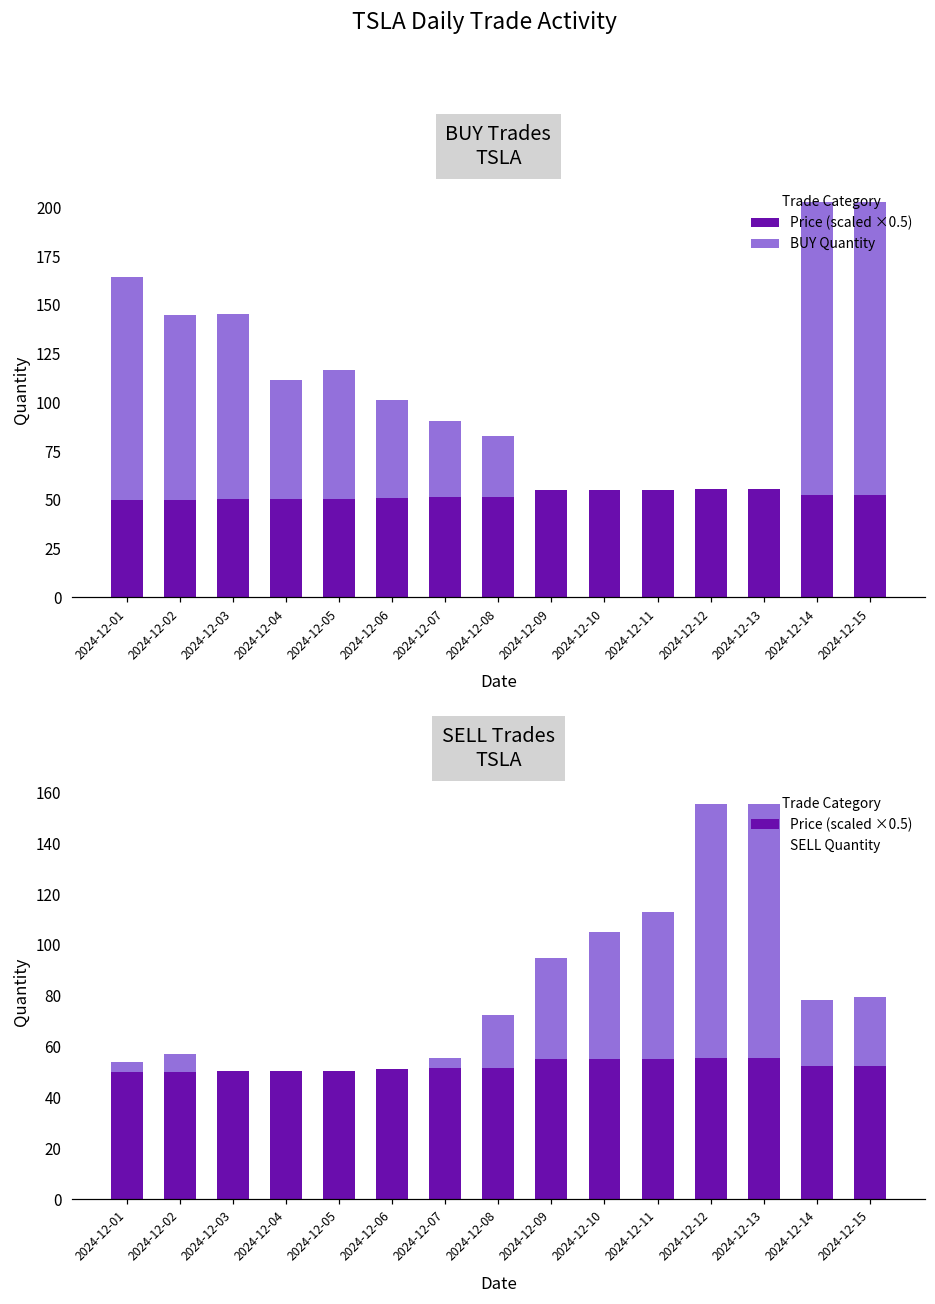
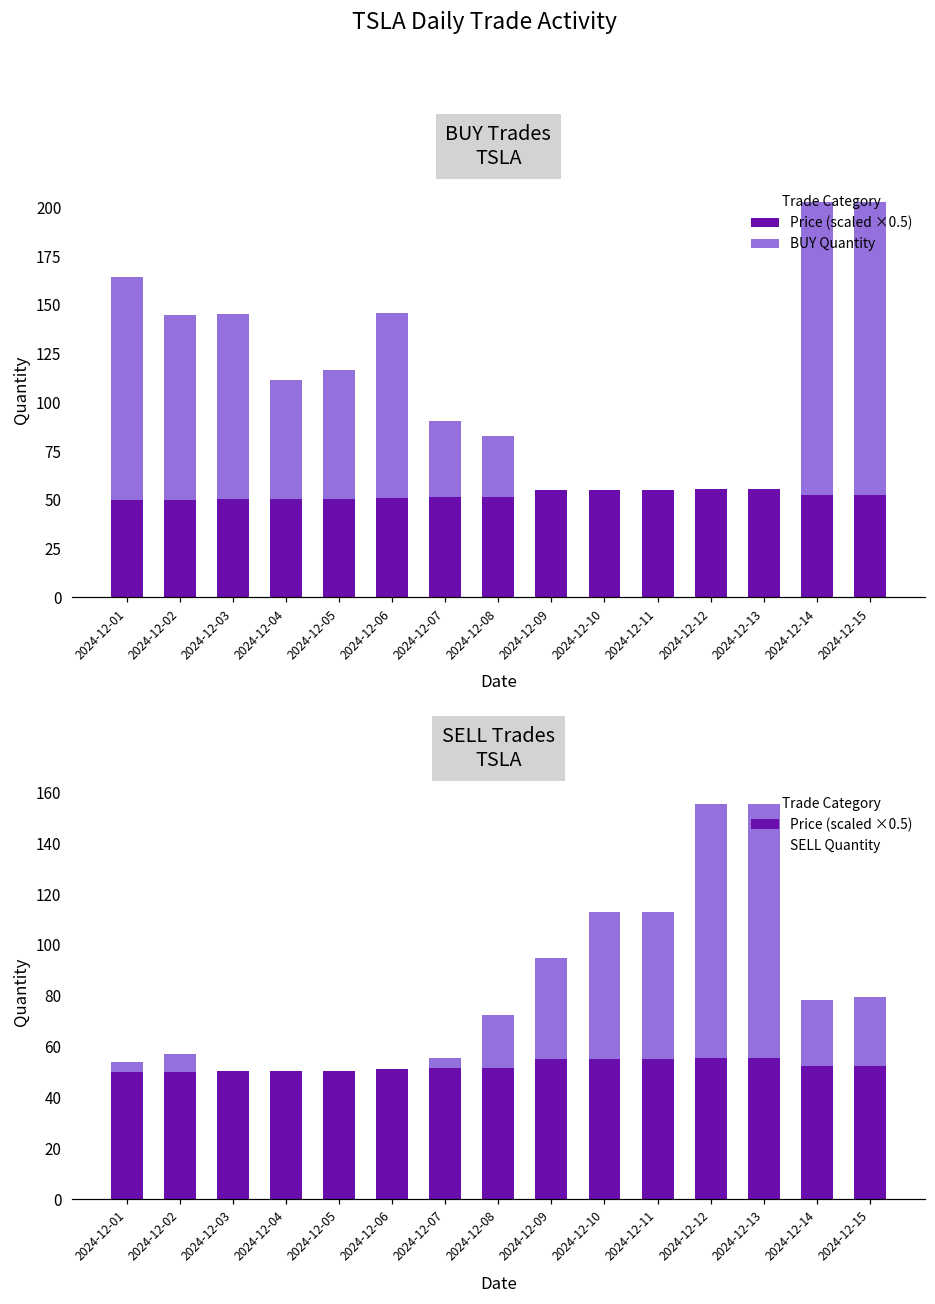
  {
    "BUY Trades TSLA": {
      "Price (scaled ×0.5)": {
        "2024-12-01": 50,
        "2024-12-02": 50,
        "2024-12-03": 51,
        "2024-12-04": 51,
        "2024-12-05": 51,
        "2024-12-06": 51,
        "2024-12-07": 52,
        "2024-12-08": 52,
        "2024-12-09": 55,
        "2024-12-10": 55,
        "2024-12-11": 55,
        "2024-12-12": 56,
        "2024-12-13": 56,
        "2024-12-14": 53,
        "2024-12-15": 53
      },
      "BUY Quantity": {
        "2024-12-01": 114,
        "2024-12-02": 95,
        "2024-12-03": 95,
        "2024-12-04": 61,
        "2024-12-05": 66,
-       "2024-12-06": 50,
+       "2024-12-06": 95,
        "2024-12-07": 39,
        "2024-12-08": 31,
        "2024-12-09": 0,
        "2024-12-10": 0,
        "2024-12-11": 0,
        "2024-12-12": 0,
        "2024-12-13": 0,
        "2024-12-14": 150,
        "2024-12-15": 150
      }
    },
    "SELL Trades TSLA": {
      "Price (scaled ×0.5)": {
        "2024-12-01": 50,
        "2024-12-02": 50,
        "2024-12-03": 51,
        "2024-12-04": 51,
        "2024-12-05": 51,
        "2024-12-06": 51,
        "2024-12-07": 52,
        "2024-12-08": 52,
        "2024-12-09": 55,
        "2024-12-10": 55,
        "2024-12-11": 55,
        "2024-12-12": 56,
        "2024-12-13": 56,
        "2024-12-14": 53,
        "2024-12-15": 53
      },
      "SELL Quantity": {
        "2024-12-01": 4,
        "2024-12-02": 7,
        "2024-12-03": 0,
        "2024-12-04": 0,
        "2024-12-05": 0,
        "2024-12-06": 0,
        "2024-12-07": 4,
        "2024-12-08": 21,
        "2024-12-09": 40,
-       "2024-12-10": 50,
+       "2024-12-10": 58,
        "2024-12-11": 58,
        "2024-12-12": 100,
        "2024-12-13": 100,
        "2024-12-14": 26,
        "2024-12-15": 27
      }
    }
  }
